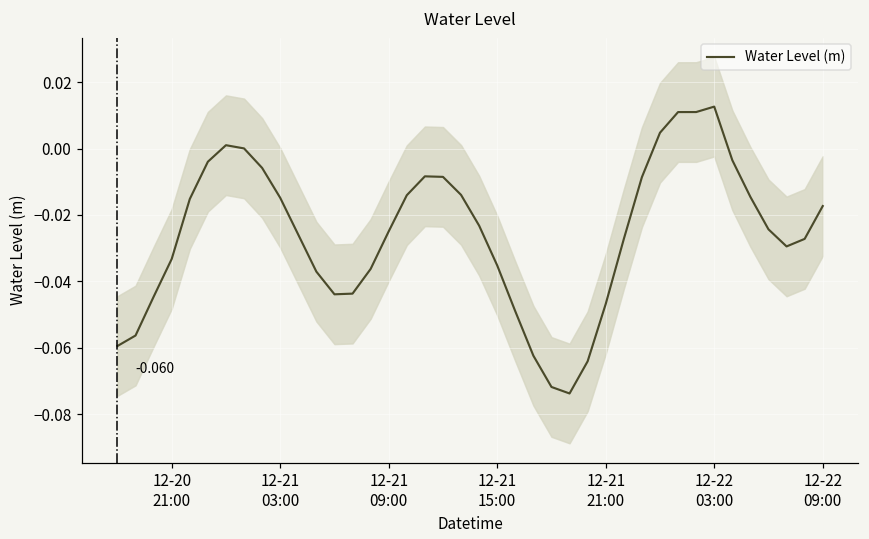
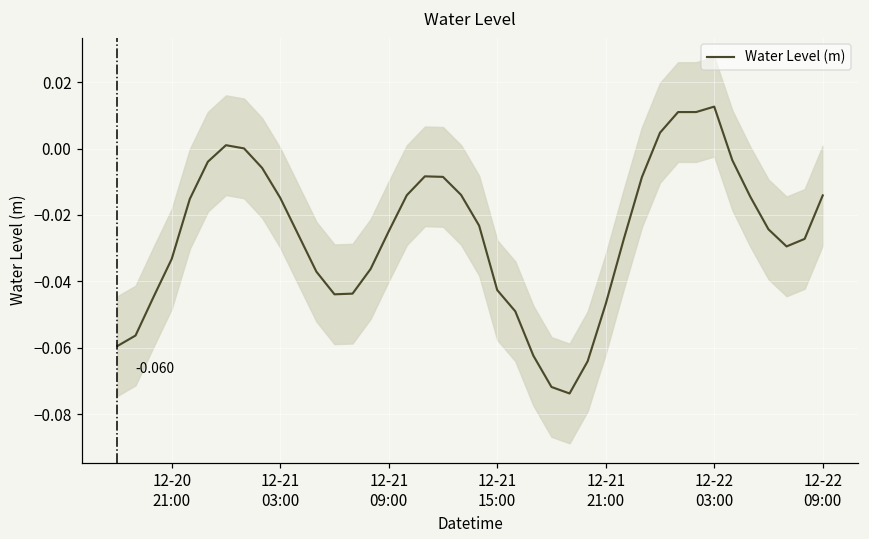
  {
    "Water Level (m)": {
      "12-20 21:00": -0.033,
      "12-21 03:00": -0.015,
      "12-21 09:00": -0.025,
-     "12-21 15:00": -0.035,
+     "12-21 15:00": -0.043,
      "12-21 21:00": -0.047,
      "12-22 03:00": 0.013,
-     "12-22 09:00": -0.017
+     "12-22 09:00": -0.014
    }
  }
